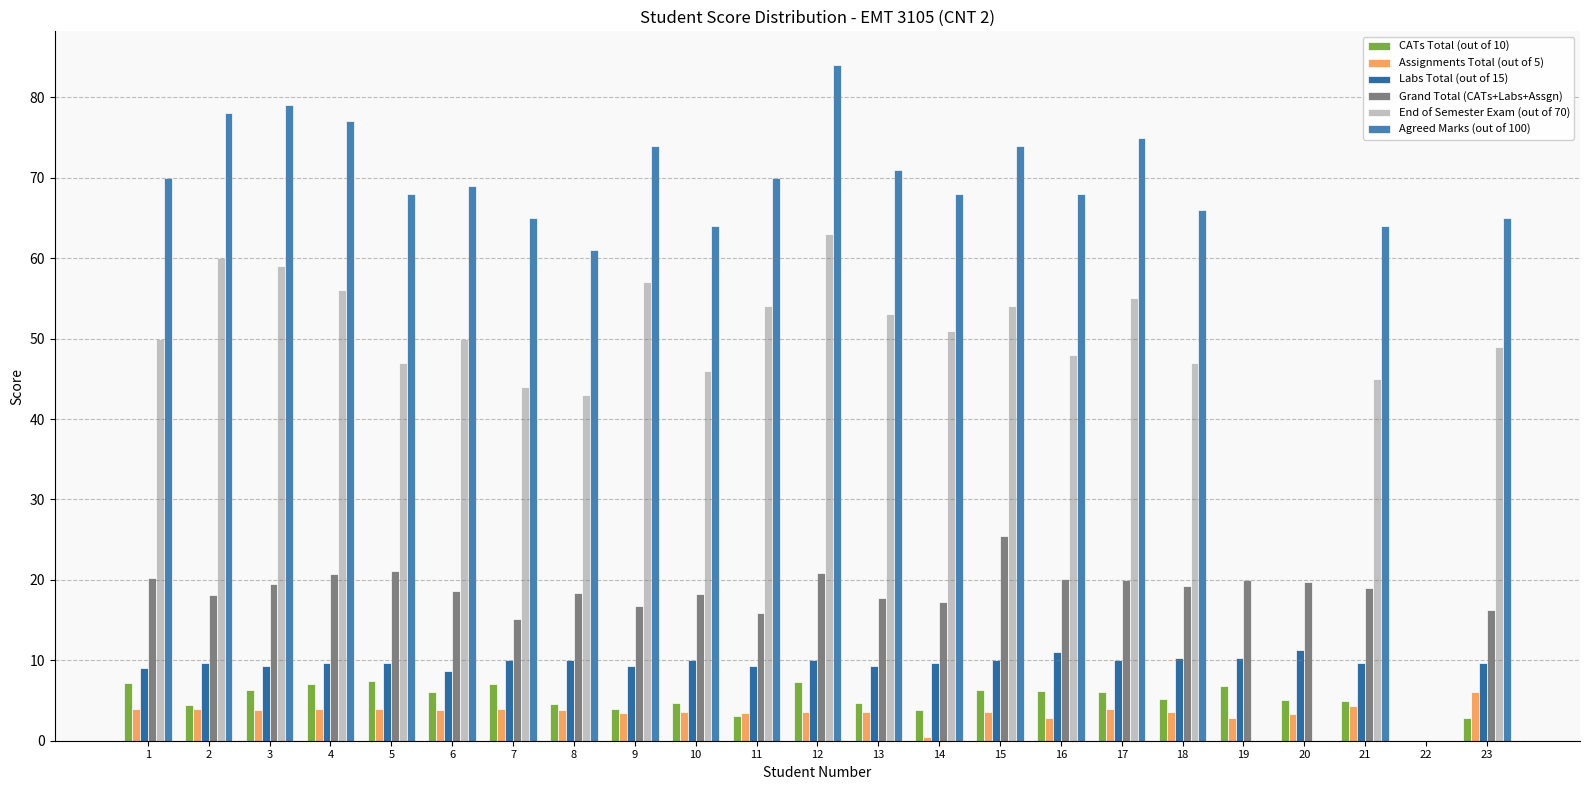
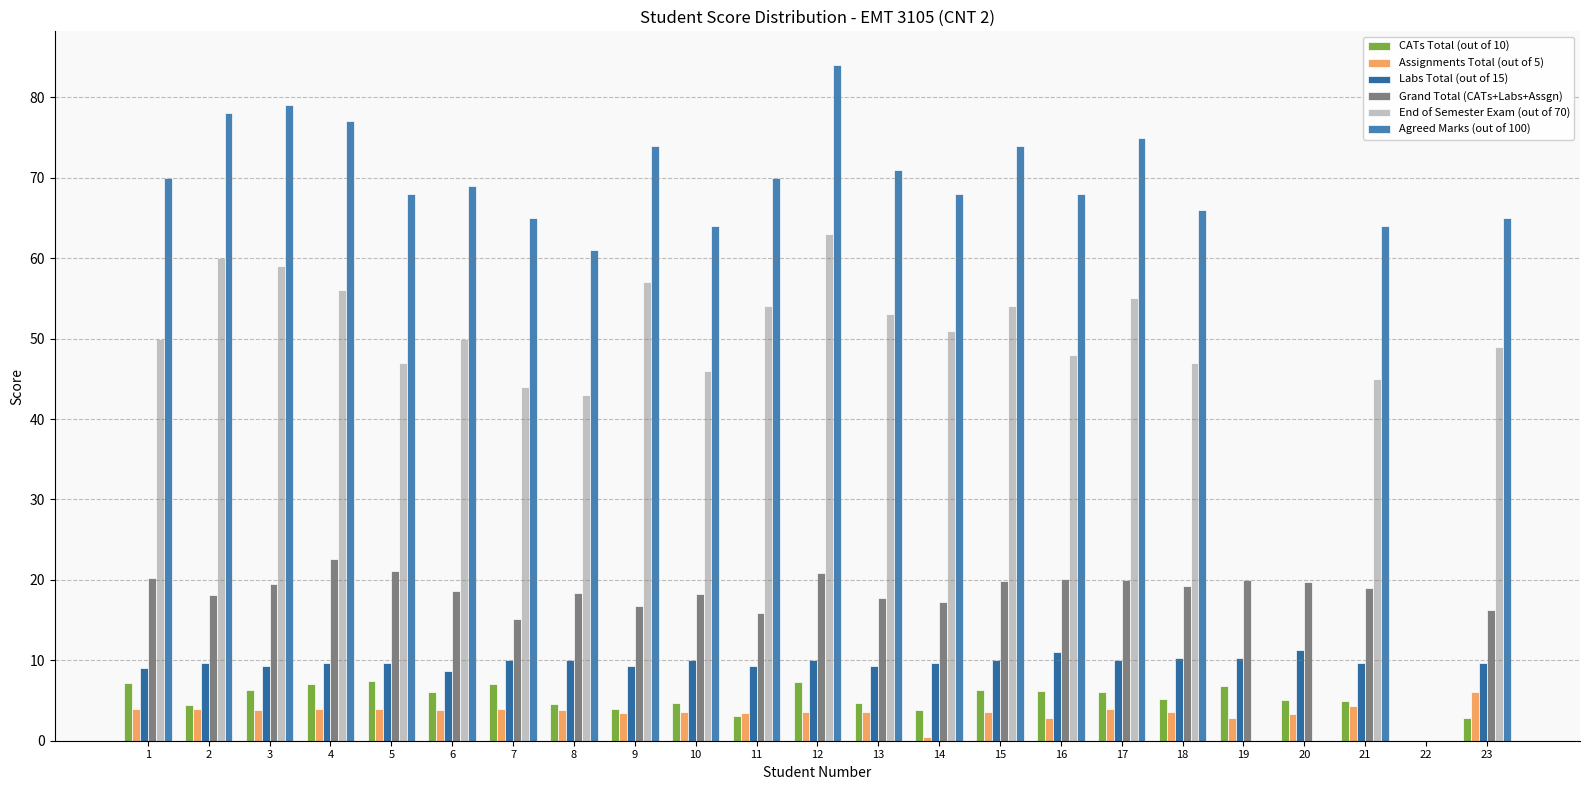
  {
    "CATs Total (out of 10)": {
      "1": 7,
      "2": 4,
      "3": 6,
      "4": 7,
      "5": 7,
      "6": 6,
      "7": 7,
      "8": 5,
      "9": 4,
      "10": 5,
      "11": 3,
      "12": 7,
      "13": 5,
      "14": 4,
      "15": 6,
      "16": 6,
      "17": 6,
      "18": 5,
      "19": 7,
      "20": 5,
      "21": 5,
      "22": 0,
      "23": 3
    },
    "Assignments Total (out of 5)": {
      "1": 4,
      "2": 4,
      "3": 4,
      "4": 4,
      "5": 4,
      "6": 4,
      "7": 4,
      "8": 4,
      "9": 4,
      "10": 4,
      "11": 4,
      "12": 4,
      "13": 4,
      "14": 1,
      "15": 4,
      "16": 3,
      "17": 4,
      "18": 4,
      "19": 3,
      "20": 3,
      "21": 4,
      "22": 0,
      "23": 6
    },
    "Grand Total (CATs+Labs+Assgn)": {
      "1": 20,
      "2": 18,
      "3": 20,
-     "4": 21,
+     "4": 23,
      "5": 21,
      "6": 19,
      "7": 15,
      "8": 18,
      "9": 17,
      "10": 18,
      "11": 16,
      "12": 21,
      "13": 18,
      "14": 17,
-     "15": 26,
+     "15": 20,
      "16": 20,
      "17": 20,
      "18": 19,
      "19": 20,
      "20": 20,
      "21": 19,
      "22": 0,
      "23": 16
    },
    "End of Semester Exam (out of 70)": {
      "1": 50,
      "2": 60,
      "3": 59,
      "4": 56,
      "5": 47,
      "6": 50,
      "7": 44,
      "8": 43,
      "9": 57,
      "10": 46,
      "11": 54,
      "12": 63,
      "13": 53,
      "14": 51,
      "15": 54,
      "16": 48,
      "17": 55,
      "18": 47,
      "19": 0,
      "20": 0,
      "21": 45,
      "22": 0,
      "23": 49
    }
  }
